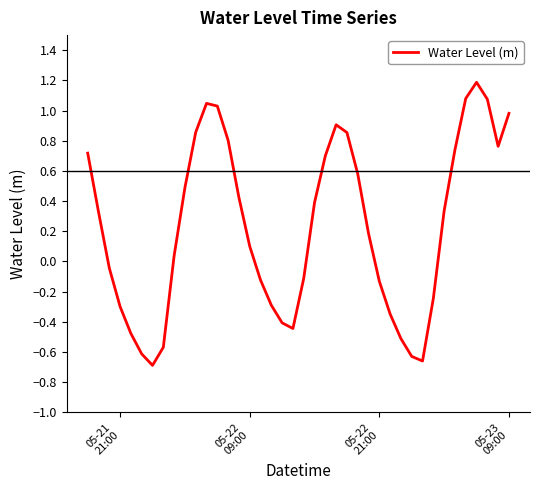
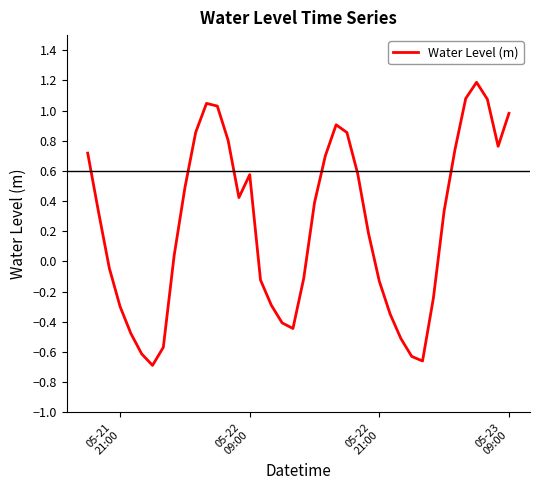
  {
    "05-21 21:00": -0.30,
-   "05-22 09:00": 0.10,
+   "05-22 09:00": 0.57,
    "05-22 21:00": -0.13,
    "05-23 09:00": 0.98
  }
